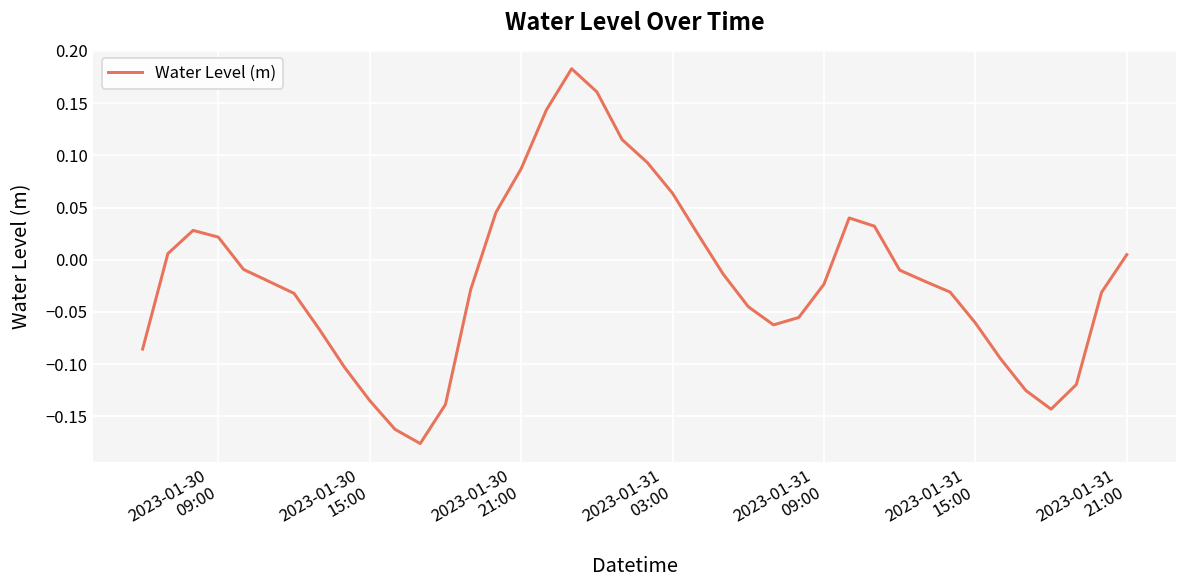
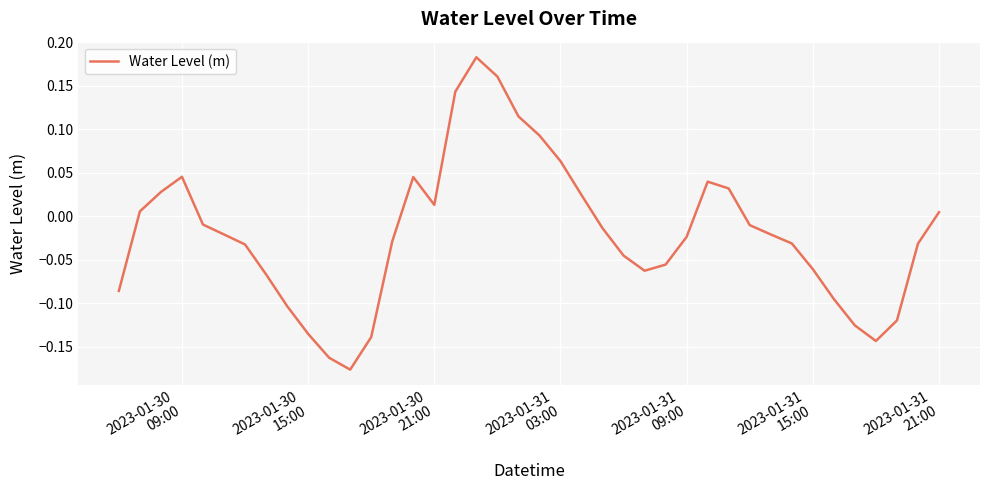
  {
-   "2023-01-30 09:00": 0.02,
+   "2023-01-30 09:00": 0.05,
    "2023-01-30 15:00": -0.13,
-   "2023-01-30 21:00": 0.09,
+   "2023-01-30 21:00": 0.01,
    "2023-01-31 03:00": 0.06,
    "2023-01-31 09:00": -0.02,
    "2023-01-31 15:00": -0.06,
    "2023-01-31 21:00": 0.00
  }
